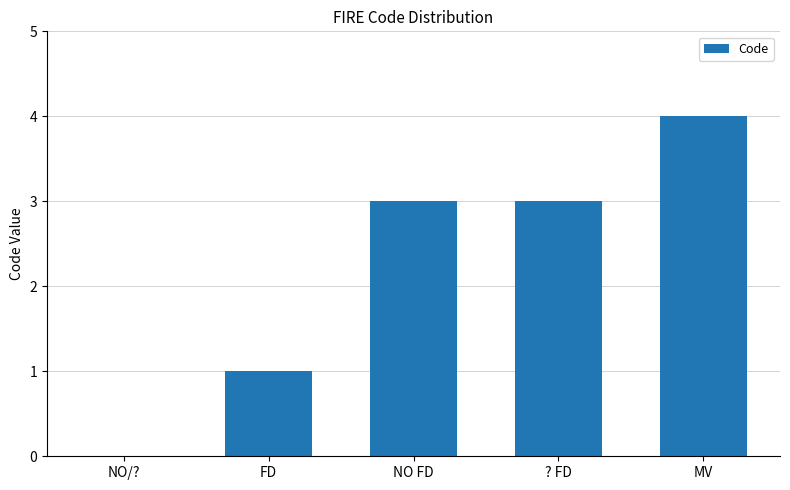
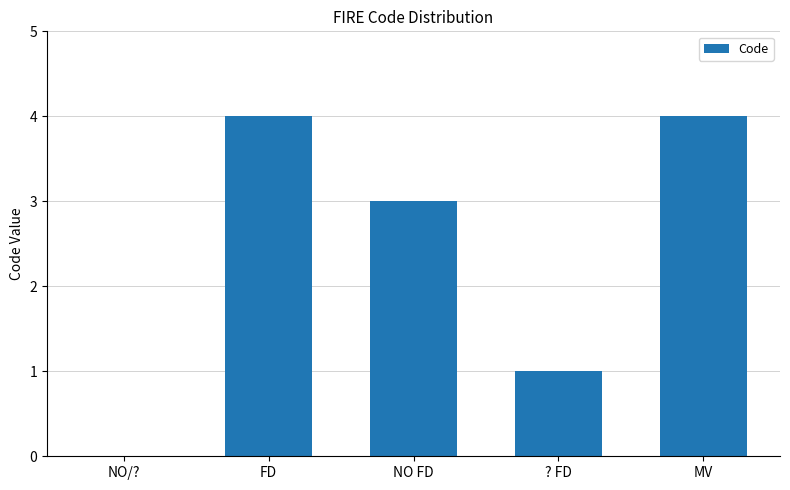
  {
    "NO/?": 0,
-   "FD": 1,
+   "FD": 4,
    "NO FD": 3,
-   "? FD": 3,
+   "? FD": 1,
    "MV": 4
  }
